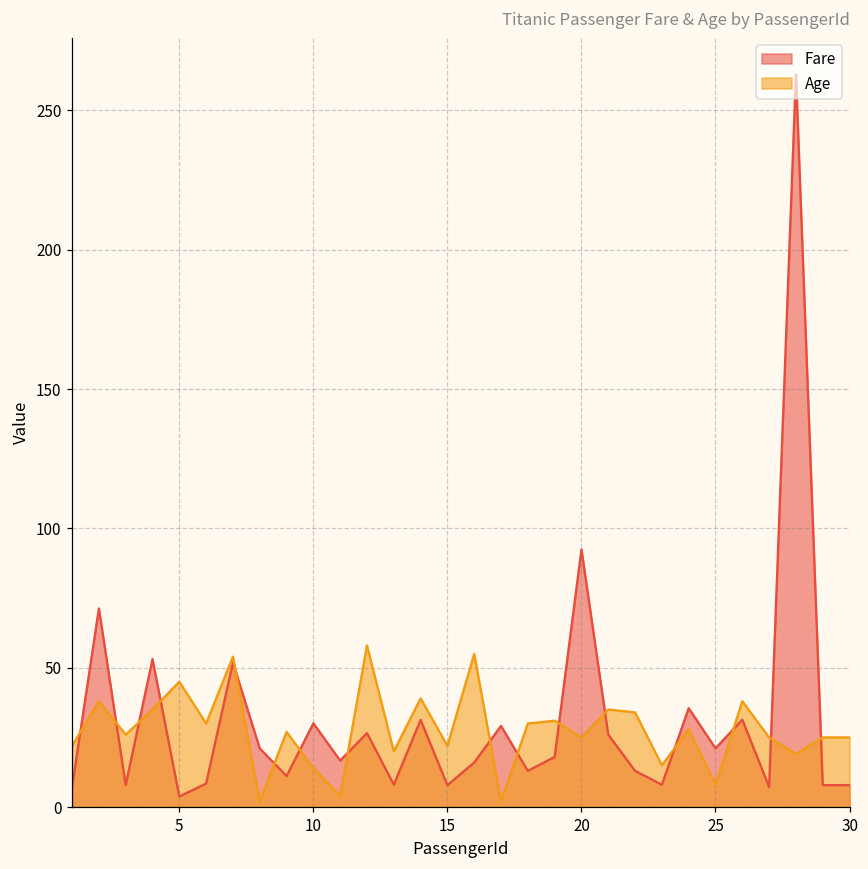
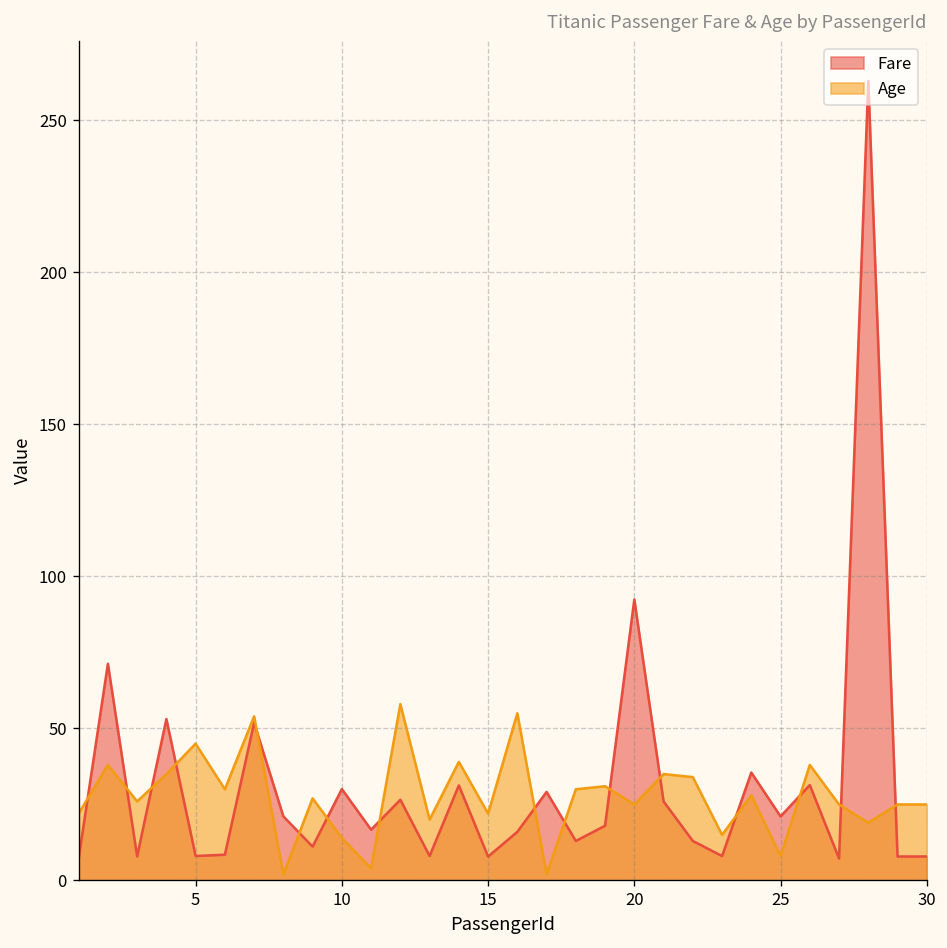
  {
    "Fare": {
-     "5": 4,
+     "5": 8,
      "10": 30,
      "15": 8,
      "20": 92,
      "25": 21,
      "30": 8
    },
    "Age": {
      "5": 45,
      "10": 14,
      "15": 22,
      "20": 25,
      "25": 8,
      "30": 25
    }
  }
